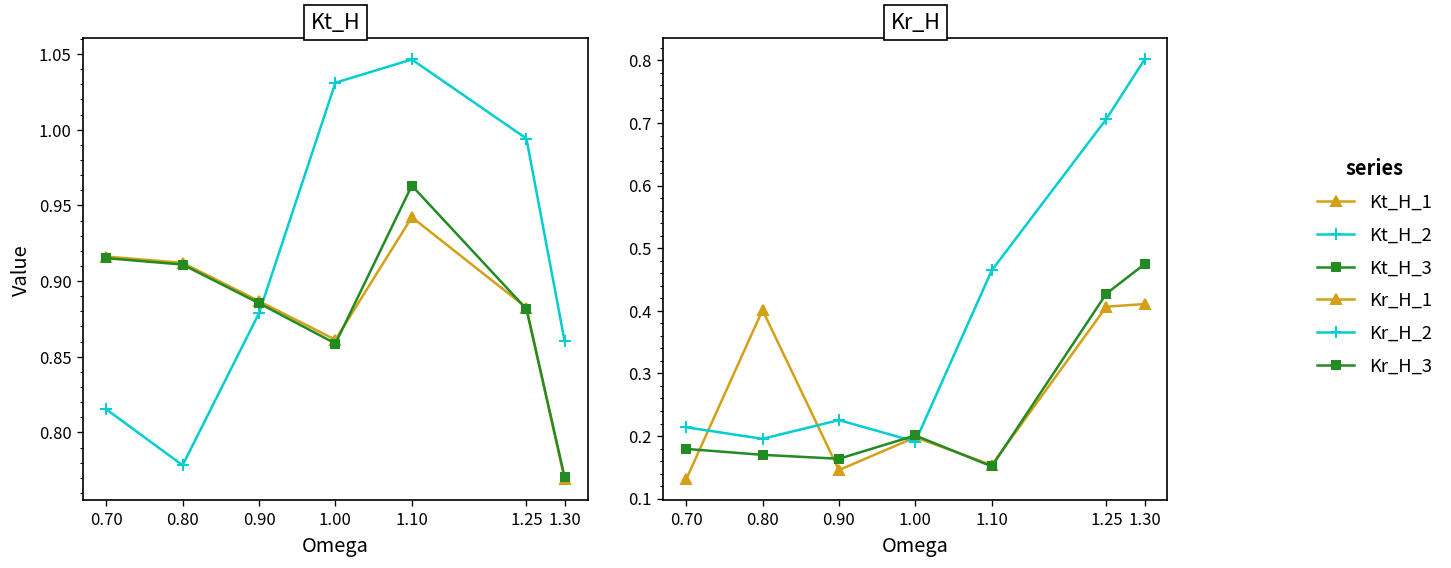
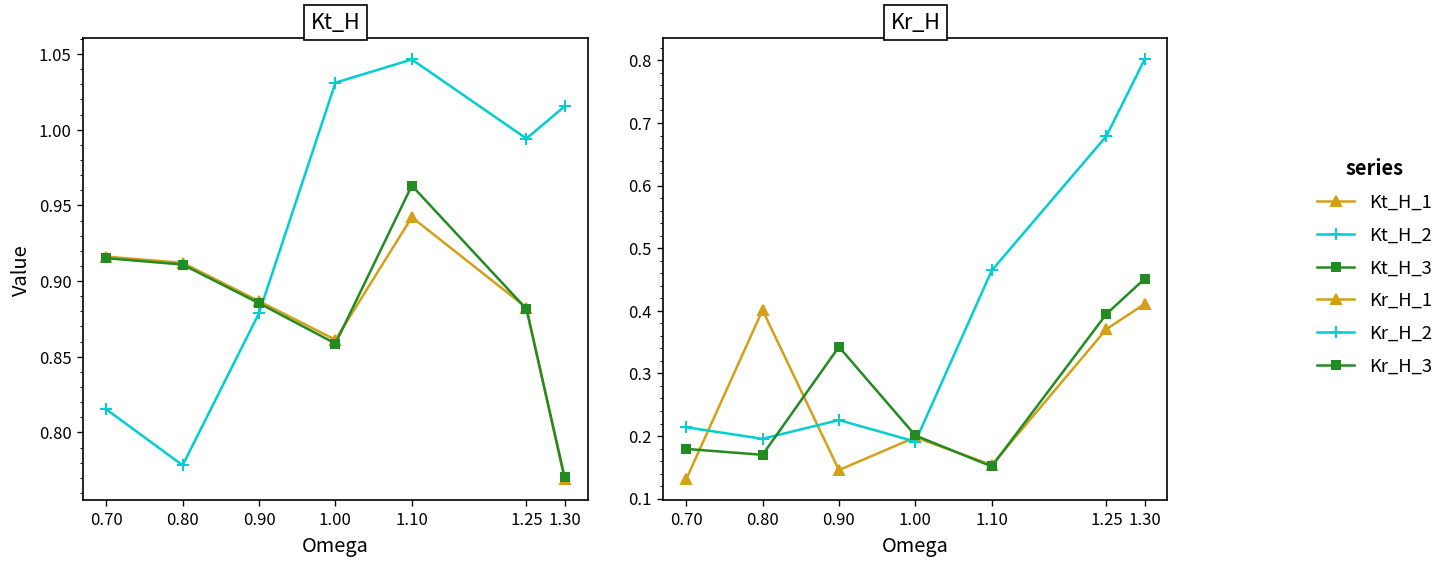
  {
    "Kt_H": {
      "Kt_H_1": {
        "1.00": 0.861,
        "1.10": 0.942
      },
      "Kt_H_2": {
        "0.70": 0.815,
        "0.80": 0.778,
        "0.90": 0.879,
        "1.00": 1.031,
        "1.10": 1.046,
        "1.25": 0.994,
-       "1.30": 0.860
+       "1.30": 1.015
      },
      "Kt_H_3": {
        "1.00": 0.859,
        "1.10": 0.963
      }
    },
    "Kr_H": {
      "Kr_H_1": {
        "0.70": 0.13,
        "0.80": 0.40,
        "0.90": 0.15,
-       "1.25": 0.41,
+       "1.25": 0.37,
        "1.30": 0.41
      },
      "Kr_H_2": {
        "0.70": 0.21,
        "0.80": 0.20,
        "0.90": 0.23,
        "1.00": 0.19,
        "1.10": 0.46,
-       "1.25": 0.71,
+       "1.25": 0.68,
        "1.30": 0.80
      },
      "Kr_H_3": {
        "0.70": 0.18,
        "0.80": 0.17,
-       "0.90": 0.16,
-       "1.25": 0.43,
-       "1.30": 0.47
+       "0.90": 0.34,
+       "1.25": 0.39,
+       "1.30": 0.45
      }
    }
  }
